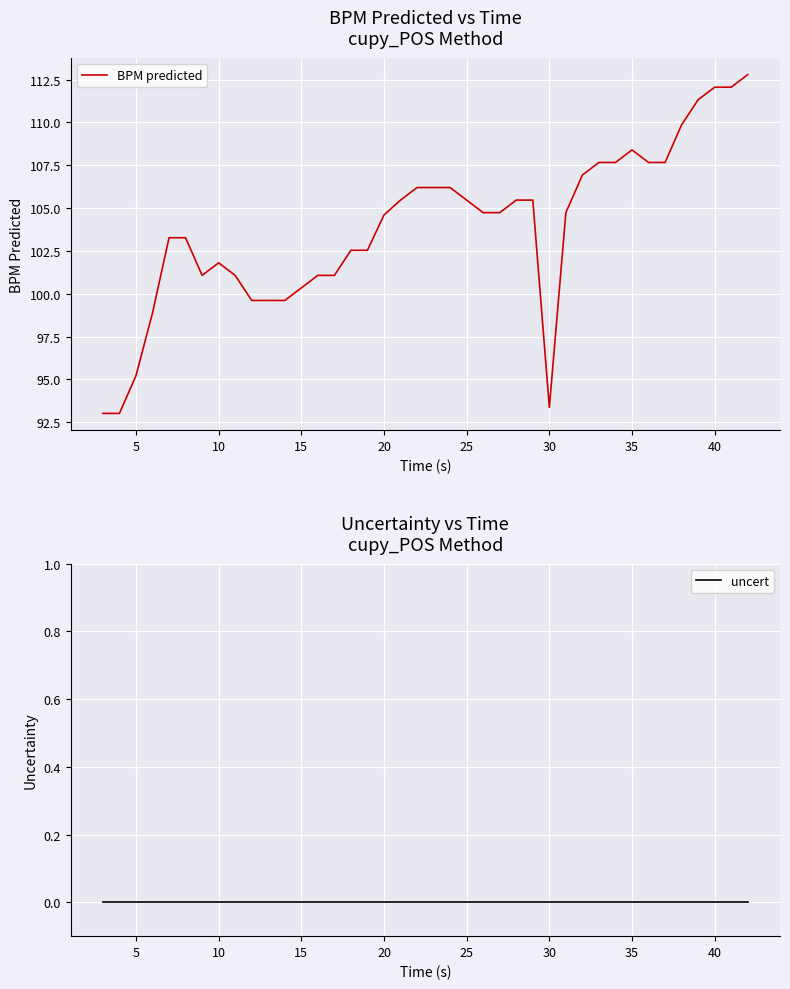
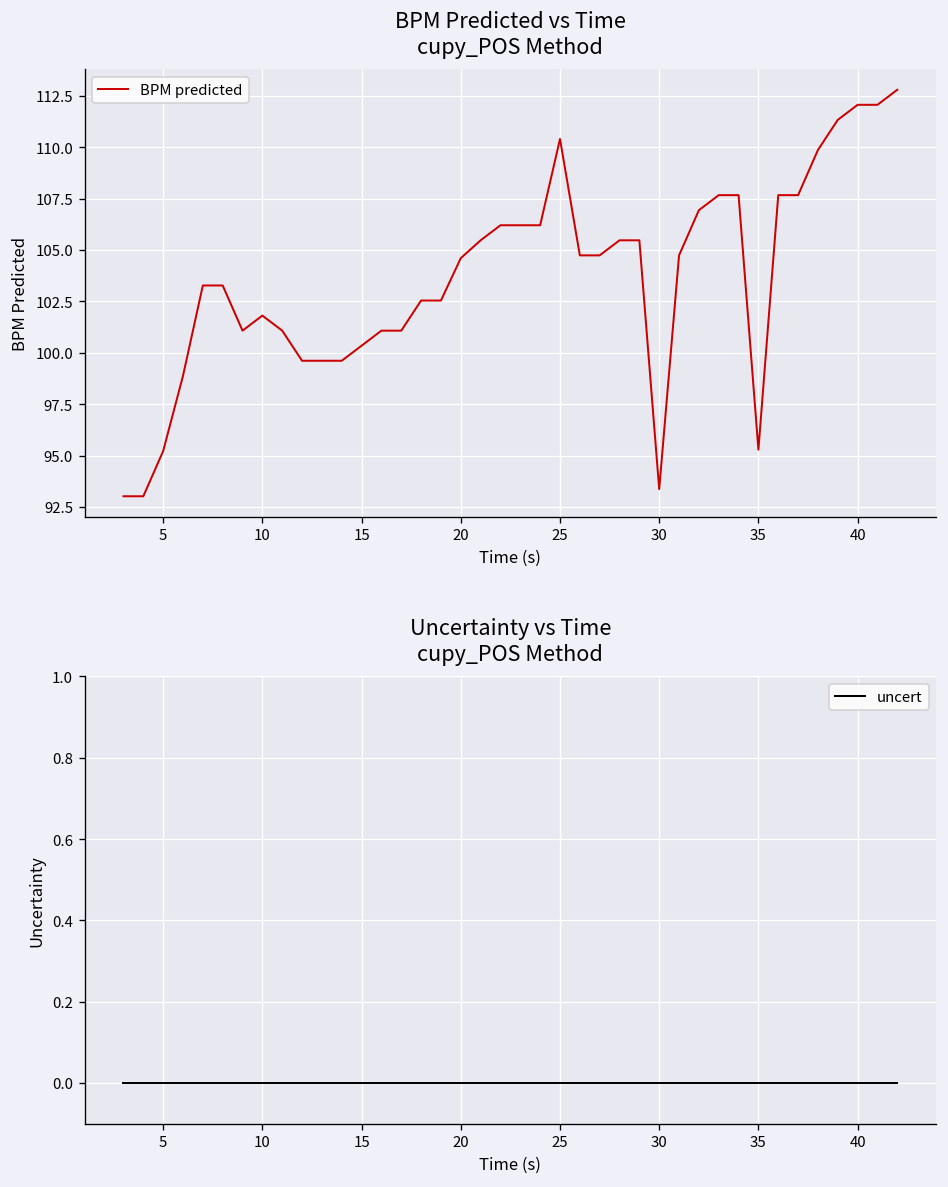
  {
    "BPM Predicted vs Time cupy_POS Method": {
      "5": 95.2,
      "10": 101.8,
      "15": 100.3,
      "20": 104.6,
-     "25": 105.5,
+     "25": 110.4,
      "30": 93.4,
-     "35": 108.4,
+     "35": 95.3,
      "40": 112.1
    },
    "Uncertainty vs Time cupy_POS Method": {
      "5": 0.00,
      "10": 0.00,
      "15": 0.00,
      "20": 0.00,
      "25": 0.00,
      "30": 0.00,
      "35": 0.00,
      "40": 0.00
    }
  }
